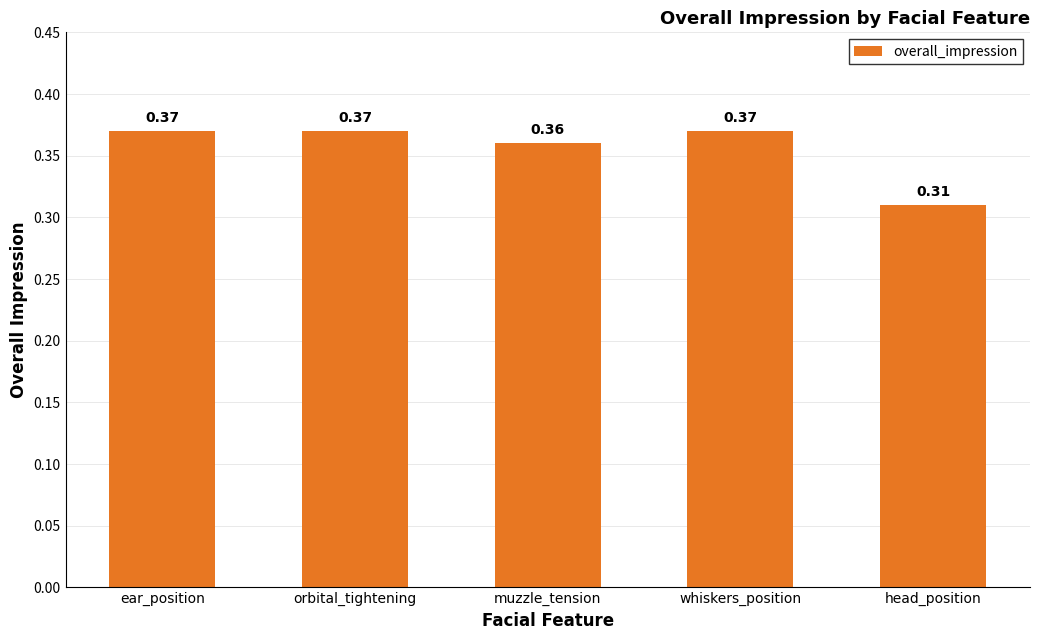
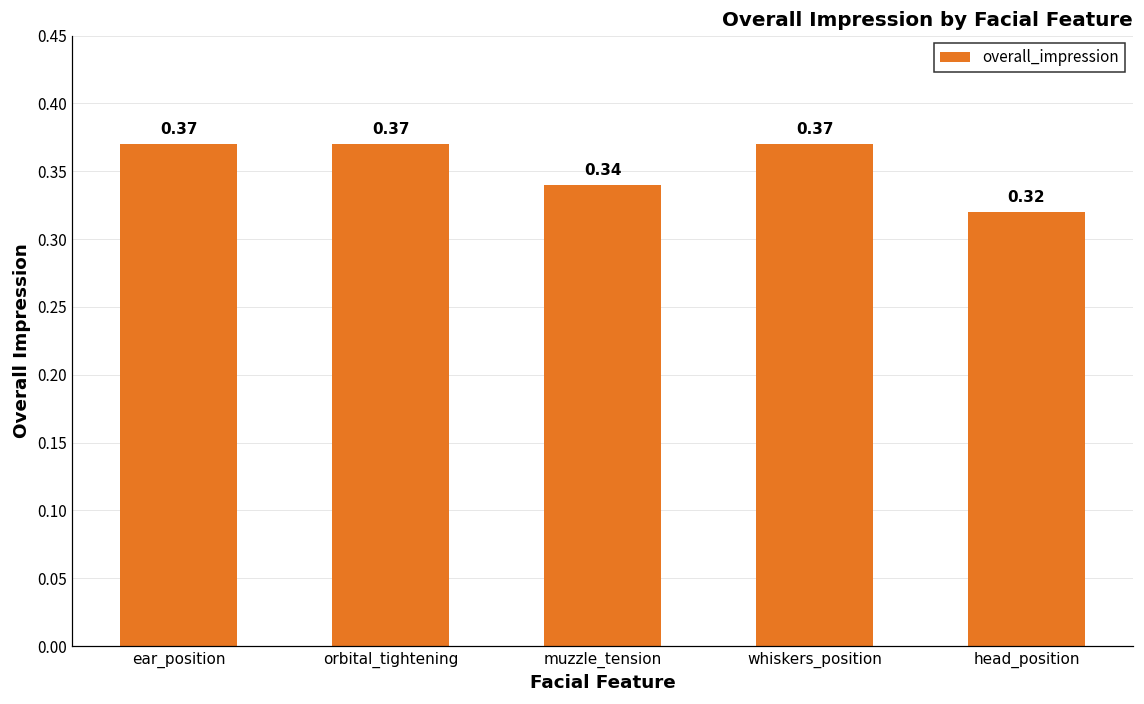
  {
    "ear_position": 0.37,
    "orbital_tightening": 0.37,
-   "muzzle_tension": 0.36,
+   "muzzle_tension": 0.34,
    "whiskers_position": 0.37,
-   "head_position": 0.31
+   "head_position": 0.32
  }
